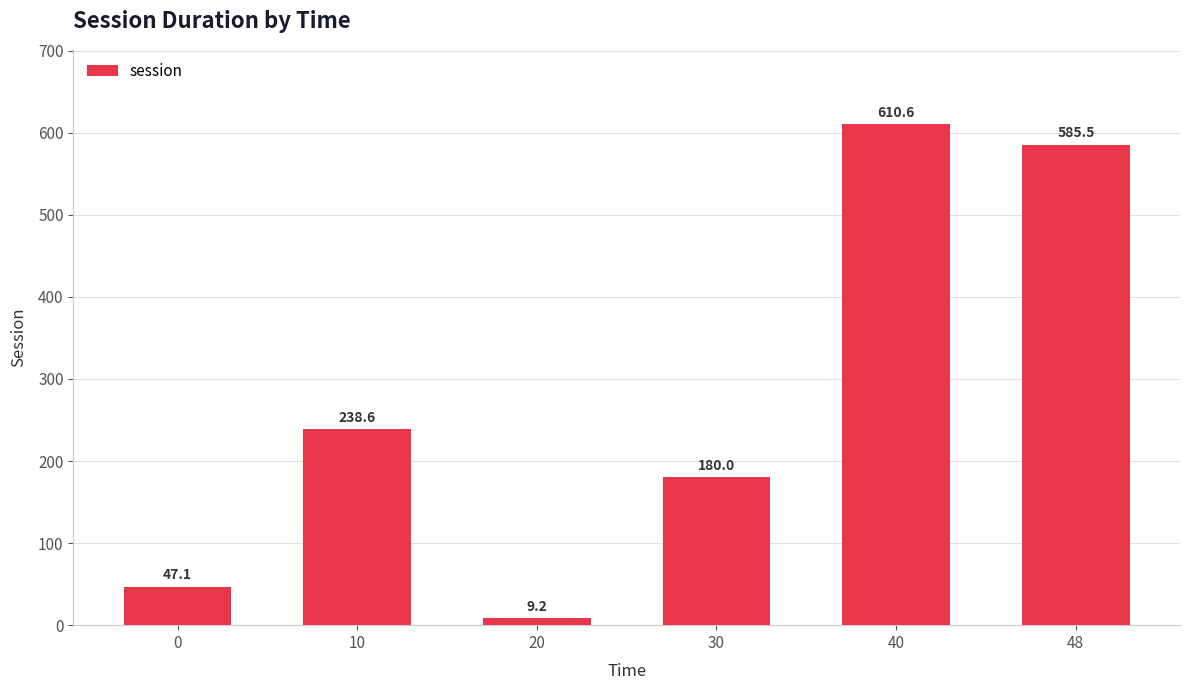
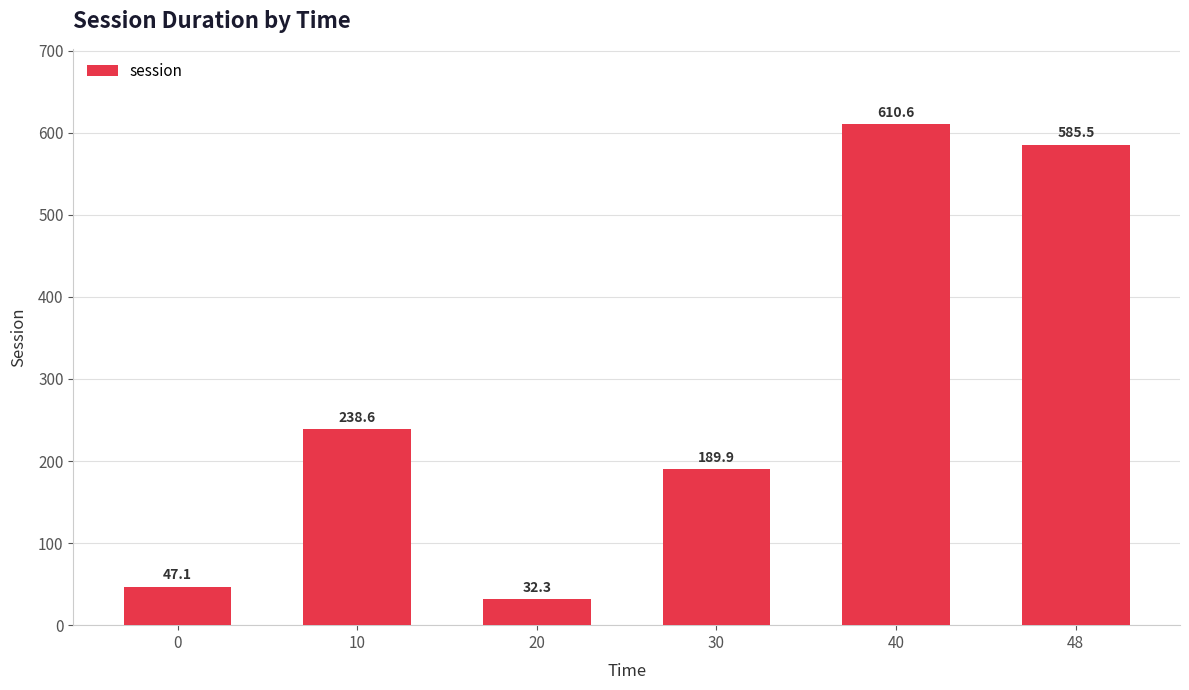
  {
    "0": 47.1,
    "10": 238.6,
-   "20": 9.2,
-   "30": 180.0,
+   "20": 32.3,
+   "30": 189.9,
    "40": 610.6,
    "48": 585.5
  }
